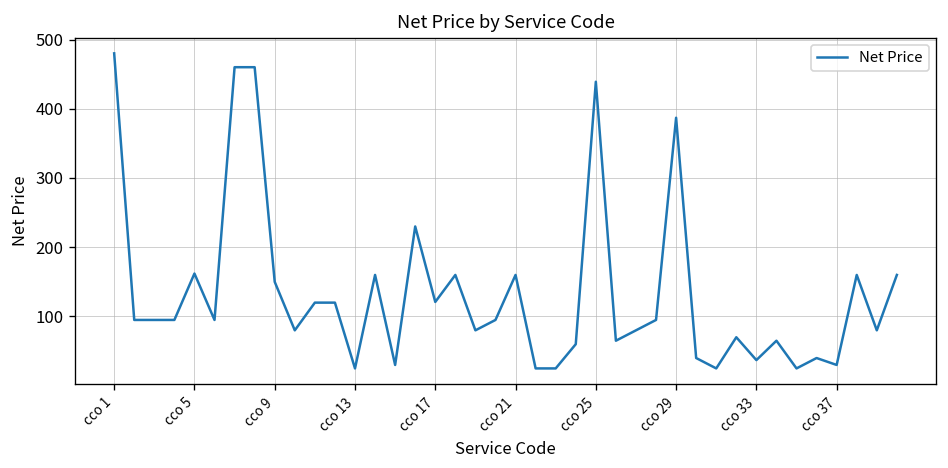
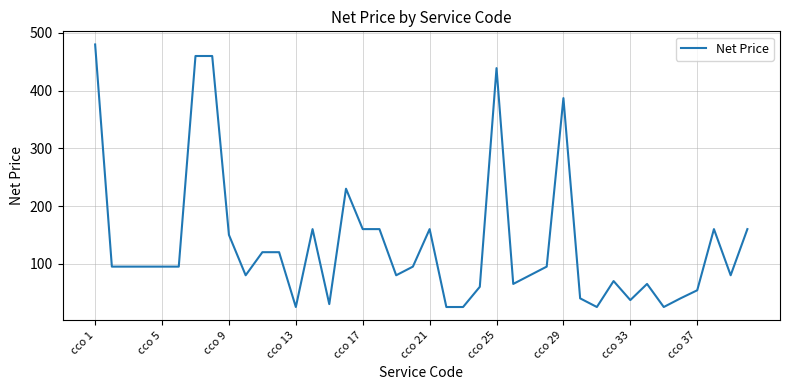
  {
    "cco 1": 480,
-   "cco 5": 160,
+   "cco 5": 100,
    "cco 9": 150,
    "cco 13": 30,
-   "cco 17": 120,
+   "cco 17": 160,
    "cco 21": 160,
    "cco 25": 440,
    "cco 29": 390,
    "cco 33": 40,
-   "cco 37": 30
+   "cco 37": 50
  }
